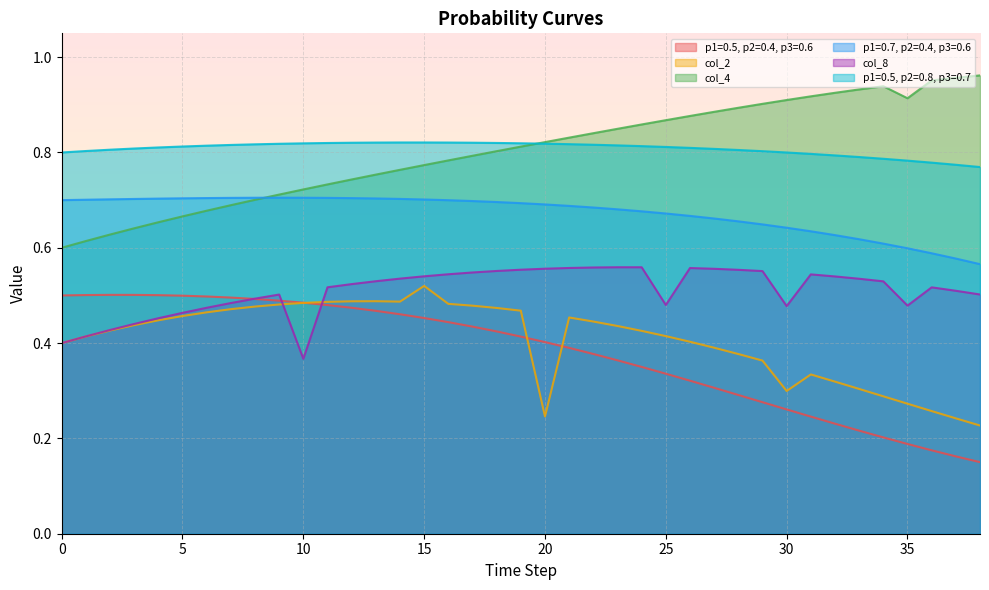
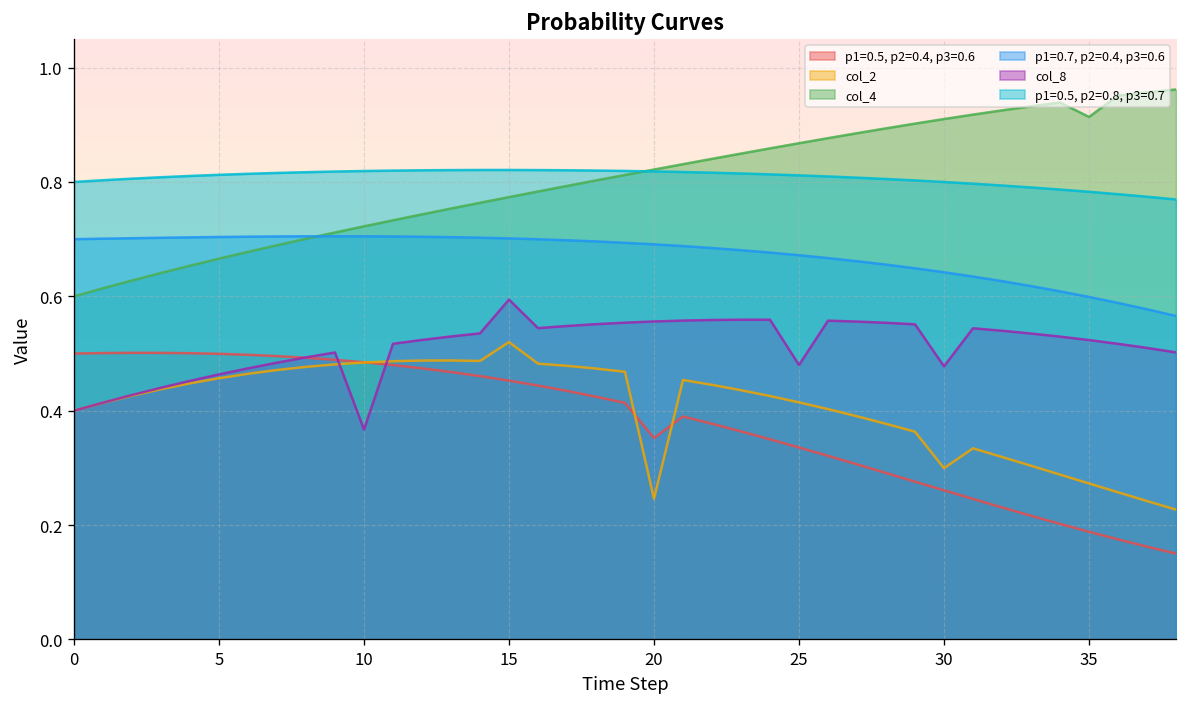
  {
    "p1=0.5, p2=0.4, p3=0.6": {
      "0": 0.50,
      "5": 0.50,
      "15": 0.45,
-     "20": 0.40,
+     "20": 0.35,
      "25": 0.34,
      "30": 0.26,
      "35": 0.19
    },
    "col_2": {
      "5": 0.46,
      "15": 0.52,
      "20": 0.25,
      "25": 0.41,
      "30": 0.30,
      "35": 0.27
    },
    "col_4": {
      "0": 0.60,
      "5": 0.67,
      "10": 0.72,
      "15": 0.77,
      "25": 0.87,
      "30": 0.91,
      "35": 0.91
    },
    "col_8": {
      "5": 0.46,
      "10": 0.37,
-     "15": 0.54,
+     "15": 0.59,
      "20": 0.56,
      "25": 0.48,
      "30": 0.48,
-     "35": 0.48
+     "35": 0.52
    }
  }
